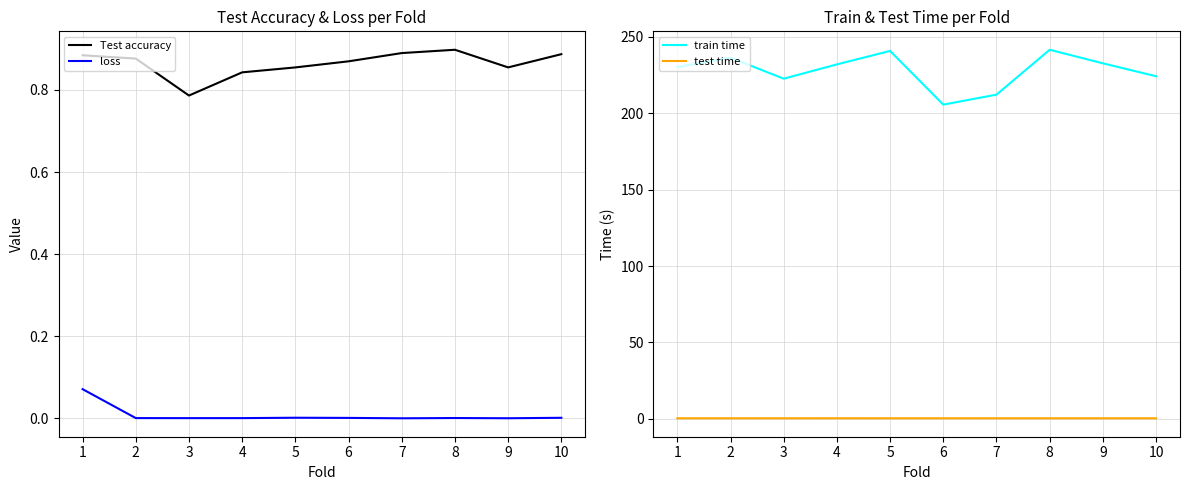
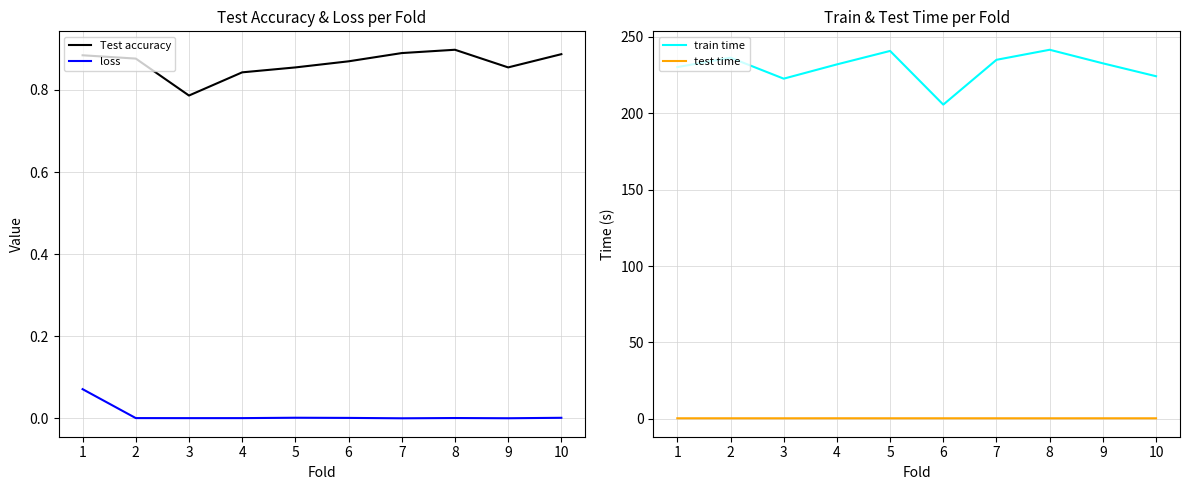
  {
    "Test Accuracy & Loss per Fold": {
      "Test accuracy": {
        "3": 0.79,
        "4": 0.84,
        "5": 0.85,
        "6": 0.87,
        "7": 0.89,
        "8": 0.90,
        "9": 0.85,
        "10": 0.89
      },
      "loss": {
        "1": 0.07,
        "2": 0.00,
        "3": 0.00,
        "4": 0.00,
        "5": 0.00,
        "6": 0.00,
        "7": 0.00,
        "8": 0.00,
        "9": 0.00,
        "10": 0.00
      }
    },
    "Train & Test Time per Fold": {
      "train time": {
        "3": 223,
        "4": 232,
        "5": 241,
        "6": 206,
-       "7": 212,
+       "7": 235,
        "8": 241,
        "9": 233,
        "10": 224
      },
      "test time": {
        "1": 0,
        "2": 0,
        "3": 0,
        "4": 0,
        "5": 0,
        "6": 0,
        "7": 0,
        "8": 0,
        "9": 0,
        "10": 0
      }
    }
  }
